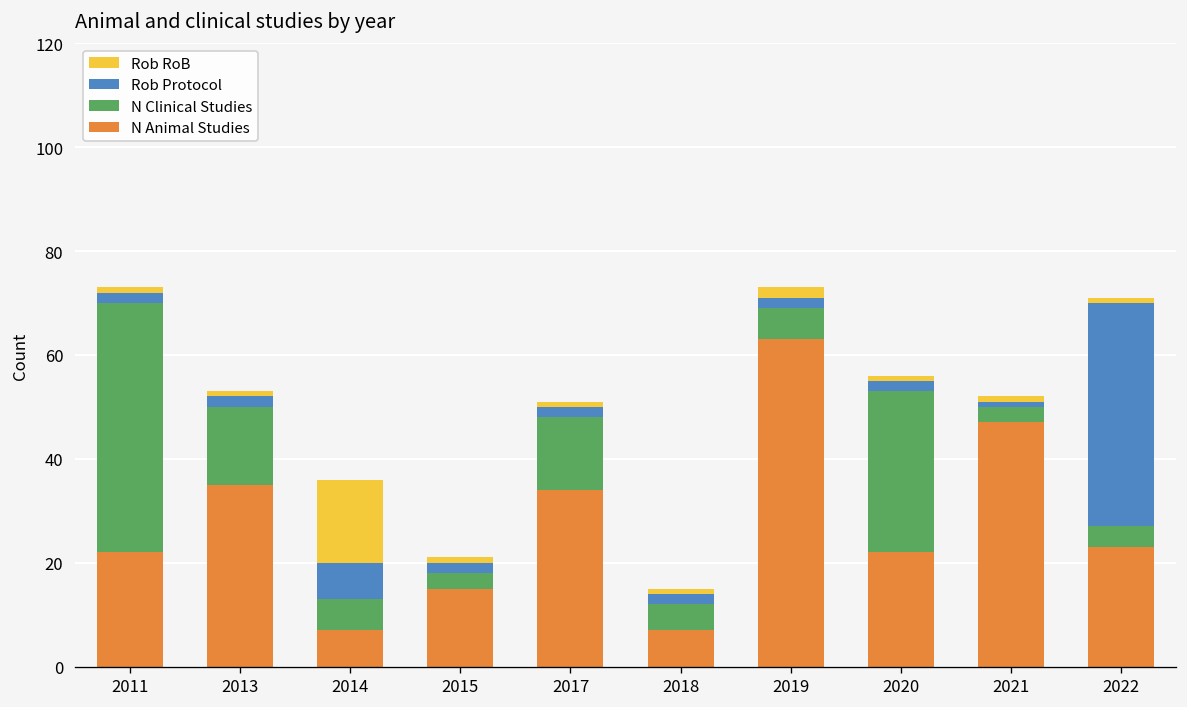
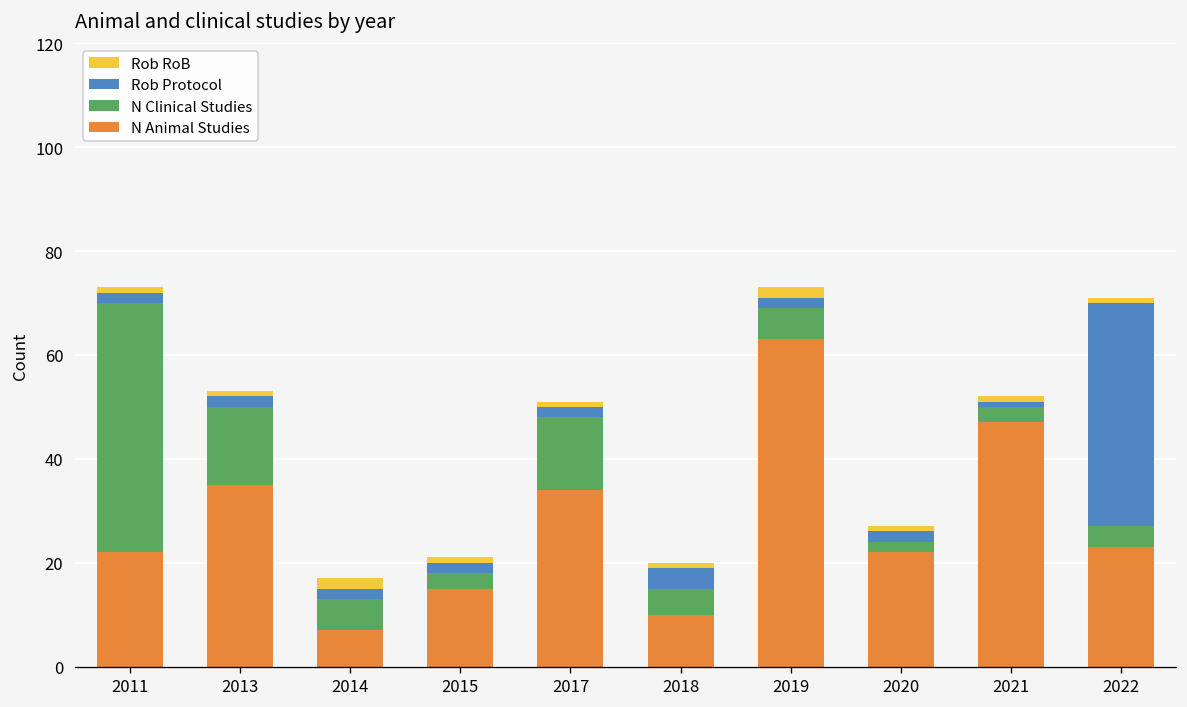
  {
    "N Animal Studies": {
      "2011": 22,
      "2013": 35,
      "2014": 7,
      "2015": 15,
      "2017": 34,
-     "2018": 7,
+     "2018": 10,
      "2019": 63,
      "2020": 22,
      "2021": 47,
      "2022": 23
    },
    "N Clinical Studies": {
      "2011": 48,
      "2013": 15,
      "2014": 6,
      "2015": 3,
      "2017": 14,
      "2018": 5,
      "2019": 6,
-     "2020": 31,
+     "2020": 2,
      "2021": 3,
      "2022": 4
    },
    "Rob Protocol": {
      "2011": 2,
      "2013": 2,
-     "2014": 7,
+     "2014": 2,
      "2015": 2,
      "2017": 2,
-     "2018": 2,
+     "2018": 4,
      "2019": 2,
      "2020": 2,
      "2021": 1,
      "2022": 43
    },
    "Rob RoB": {
      "2011": 1,
      "2013": 1,
-     "2014": 16,
+     "2014": 2,
      "2015": 1,
      "2017": 1,
      "2018": 1,
      "2019": 2,
      "2020": 1,
      "2021": 1,
      "2022": 1
    }
  }
